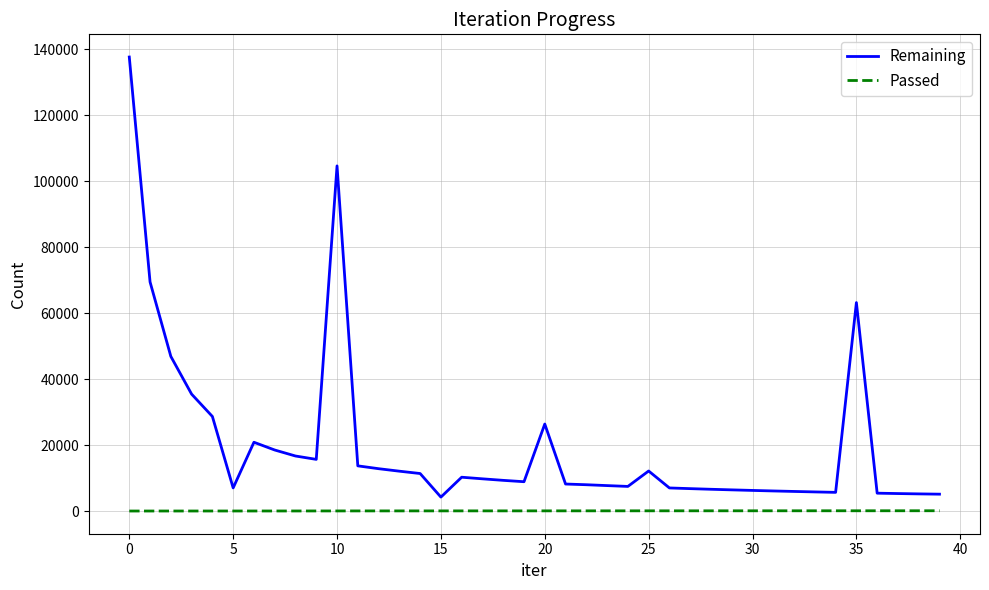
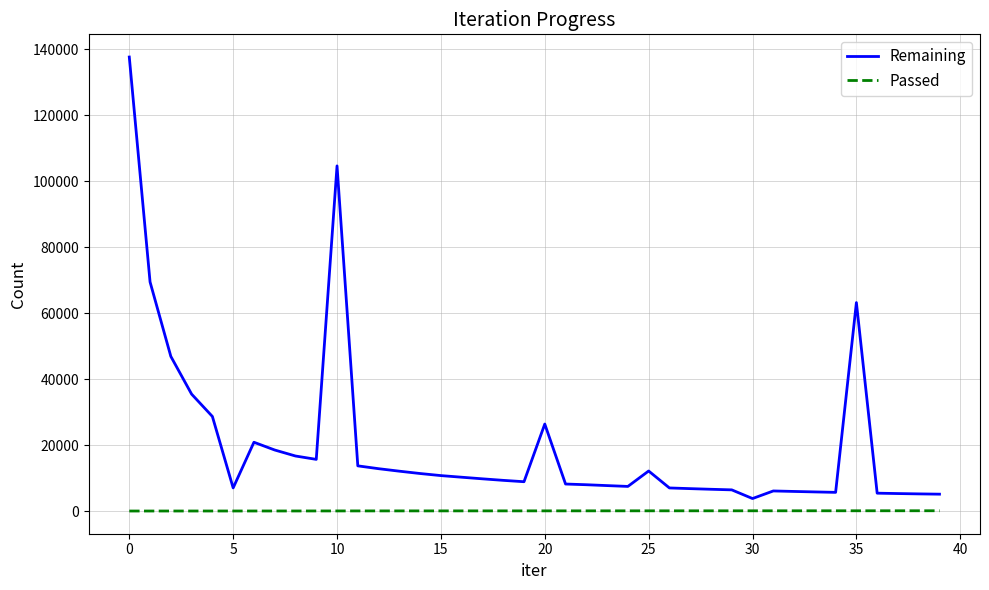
  {
    "Remaining": {
      "0": 138000,
      "5": 7000,
      "10": 105000,
-     "15": 4000,
+     "15": 11000,
      "20": 26000,
      "25": 12000,
-     "30": 6000,
+     "30": 4000,
      "35": 63000
    },
    "Passed": {
      "0": 0,
      "5": 0,
      "10": 0,
      "15": 0,
      "20": 0,
      "25": 0,
      "30": 0,
      "35": 0
    }
  }
